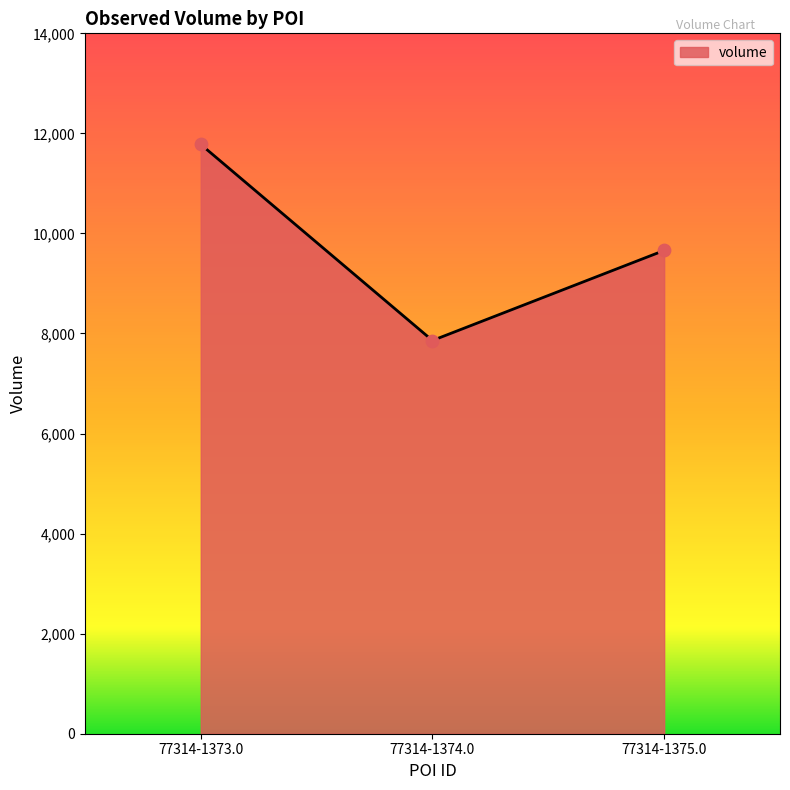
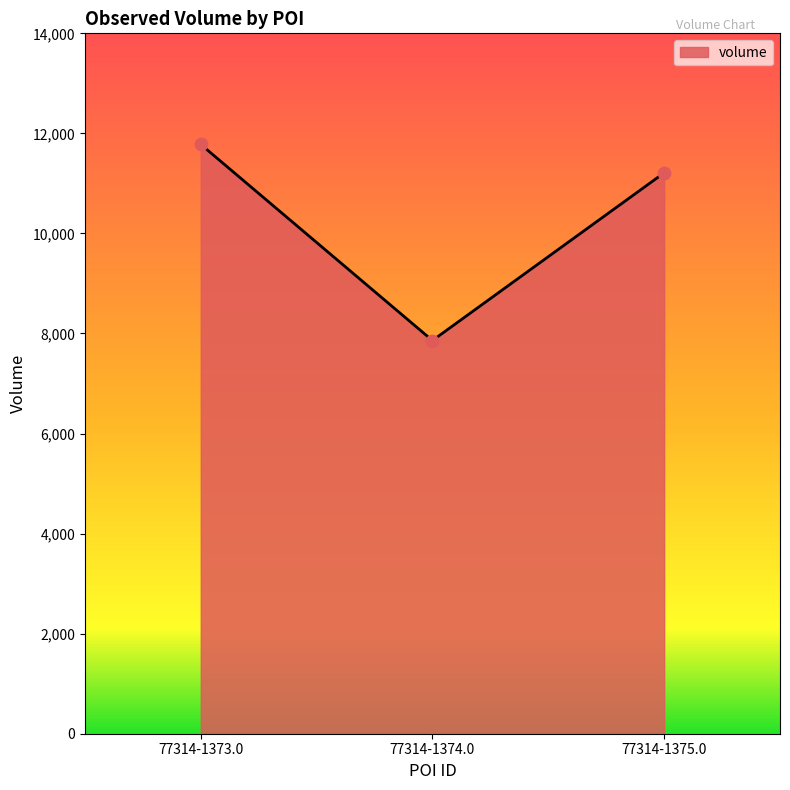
  {
    "77314-1373.0": "11,800",
    "77314-1374.0": "7,900",
-   "77314-1375.0": "9,700"
+   "77314-1375.0": "11,200"
  }
